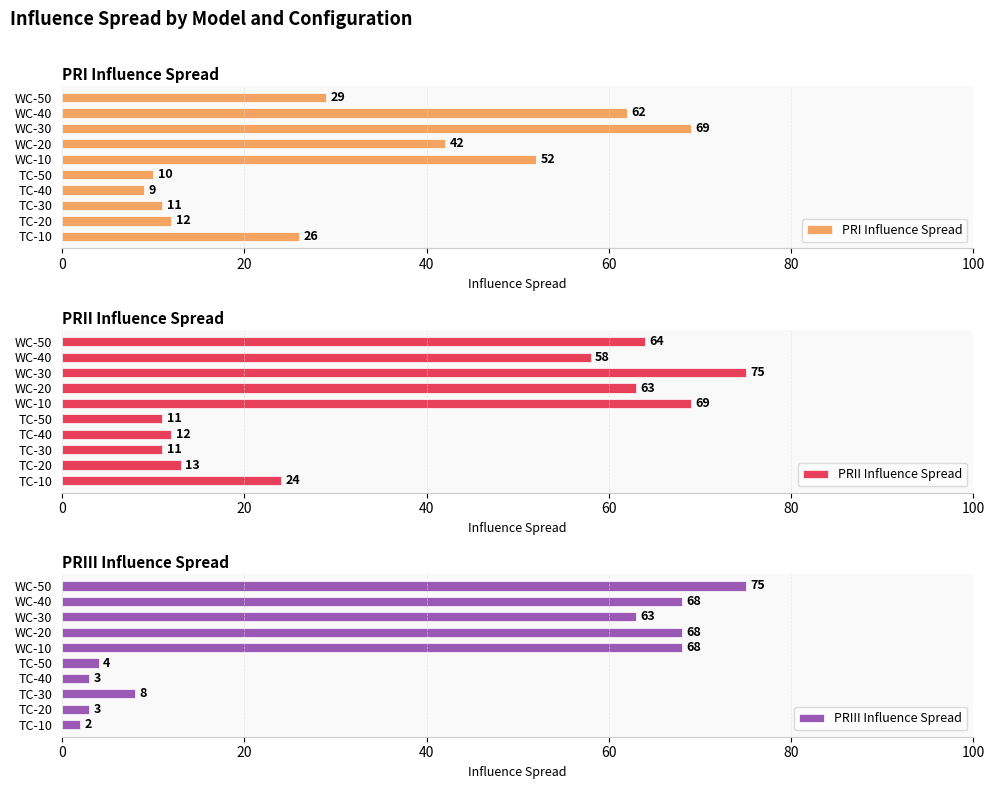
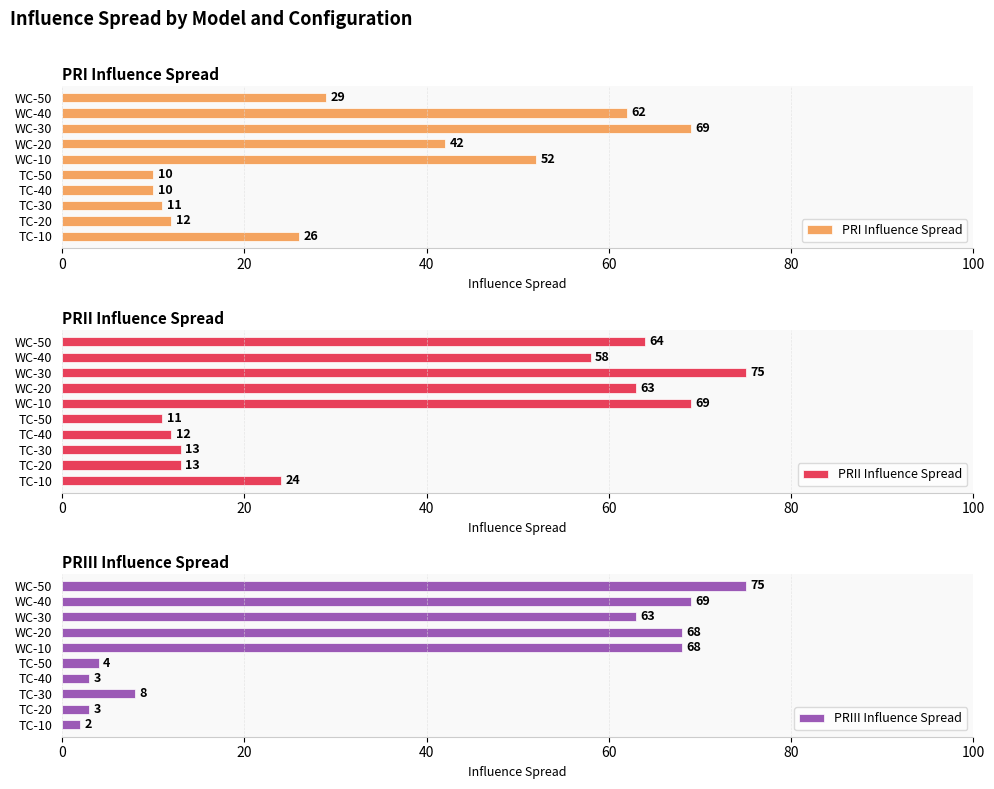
  {
    "PRI Influence Spread": {
      "WC-50": 29,
      "WC-40": 62,
      "WC-30": 69,
      "WC-20": 42,
      "WC-10": 52,
      "TC-50": 10,
-     "TC-40": 9,
+     "TC-40": 10,
      "TC-30": 11,
      "TC-20": 12,
      "TC-10": 26
    },
    "PRII Influence Spread": {
      "WC-50": 64,
      "WC-40": 58,
      "WC-30": 75,
      "WC-20": 63,
      "WC-10": 69,
      "TC-50": 11,
      "TC-40": 12,
-     "TC-30": 11,
+     "TC-30": 13,
      "TC-20": 13,
      "TC-10": 24
    },
    "PRIII Influence Spread": {
      "WC-50": 75,
-     "WC-40": 68,
+     "WC-40": 69,
      "WC-30": 63,
      "WC-20": 68,
      "WC-10": 68,
      "TC-50": 4,
      "TC-40": 3,
      "TC-30": 8,
      "TC-20": 3,
      "TC-10": 2
    }
  }
